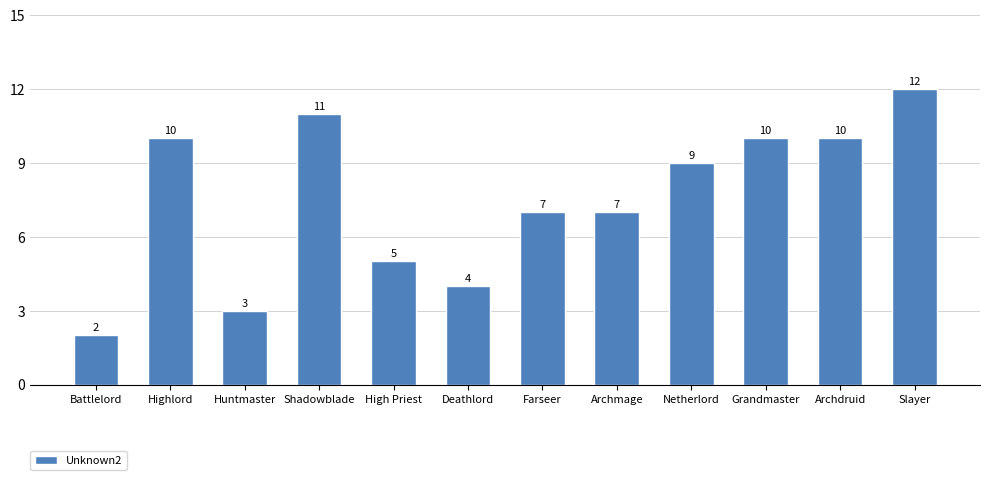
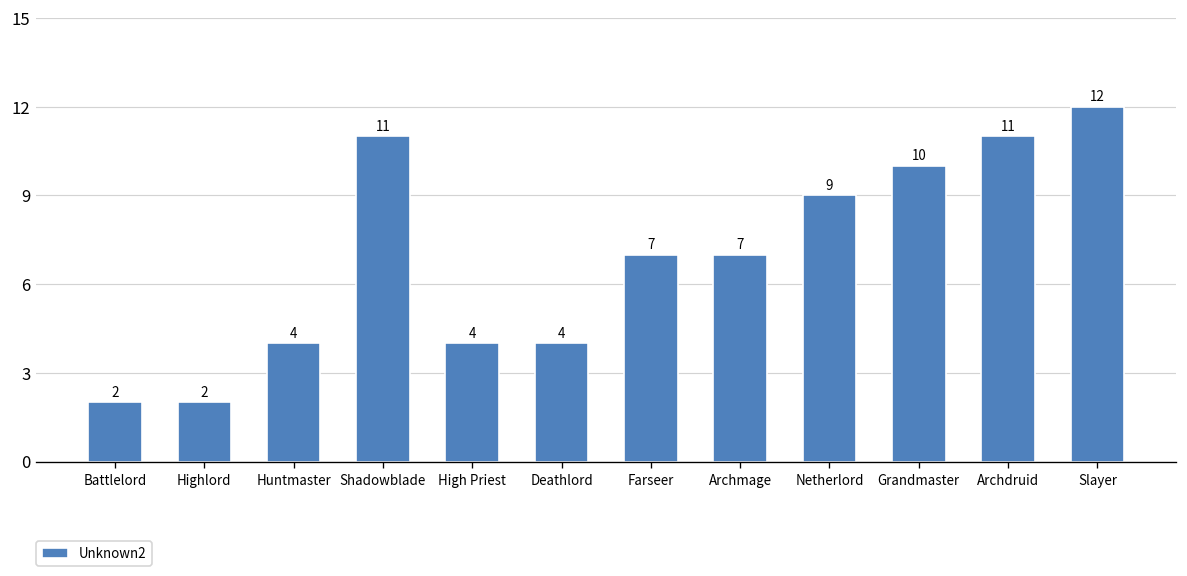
  {
    "Battlelord": 2,
-   "Highlord": 10,
-   "Huntmaster": 3,
+   "Highlord": 2,
+   "Huntmaster": 4,
    "Shadowblade": 11,
-   "High Priest": 5,
+   "High Priest": 4,
    "Deathlord": 4,
    "Farseer": 7,
    "Archmage": 7,
    "Netherlord": 9,
    "Grandmaster": 10,
-   "Archdruid": 10,
+   "Archdruid": 11,
    "Slayer": 12
  }
